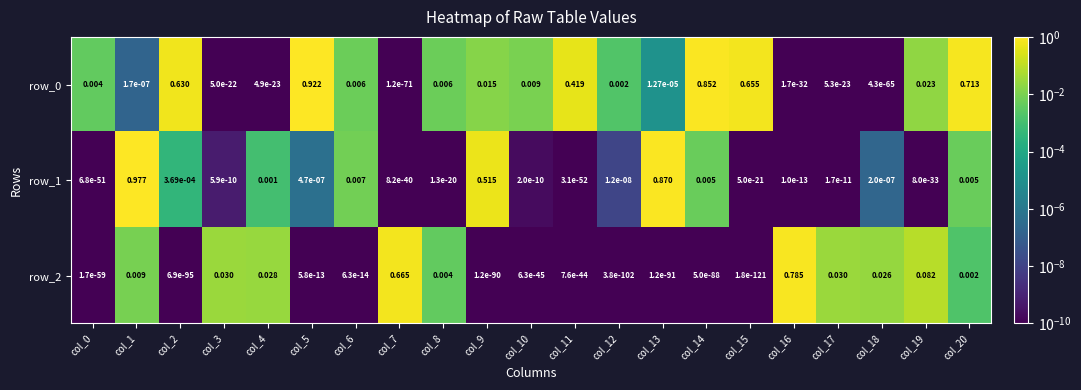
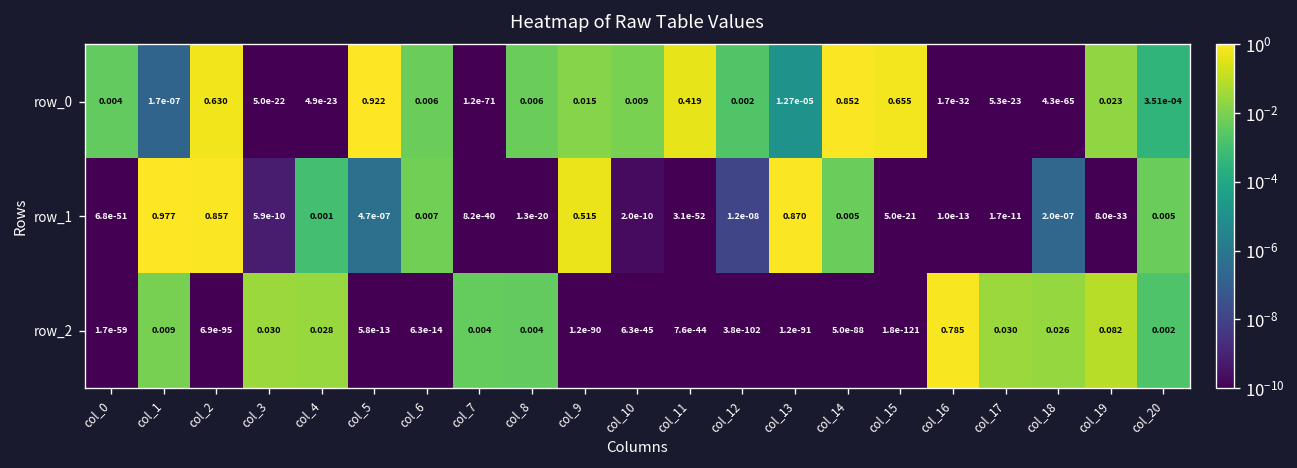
  {
    "row_0": {
      "col_0": "0.004",
      "col_1": "1.7e-07",
      "col_2": "0.630",
      "col_3": "5.0e-22",
      "col_4": "4.9e-23",
      "col_5": "0.922",
      "col_6": "0.006",
      "col_7": "1.2e-71",
      "col_8": "0.006",
      "col_9": "0.015",
      "col_10": "0.009",
      "col_11": "0.419",
      "col_12": "0.002",
      "col_13": "1.27e-05",
      "col_14": "0.852",
      "col_15": "0.655",
      "col_16": "1.7e-32",
      "col_17": "5.3e-23",
      "col_18": "4.3e-65",
      "col_19": "0.023",
-     "col_20": "0.713"
+     "col_20": "3.51e-04"
    },
    "row_1": {
      "col_0": "6.8e-51",
      "col_1": "0.977",
-     "col_2": "3.69e-04",
+     "col_2": "0.857",
      "col_3": "5.9e-10",
      "col_4": "0.001",
      "col_5": "4.7e-07",
      "col_6": "0.007",
      "col_7": "8.2e-40",
      "col_8": "1.3e-20",
      "col_9": "0.515",
      "col_10": "2.0e-10",
      "col_11": "3.1e-52",
      "col_12": "1.2e-08",
      "col_13": "0.870",
      "col_14": "0.005",
      "col_15": "5.0e-21",
      "col_16": "1.0e-13",
      "col_17": "1.7e-11",
      "col_18": "2.0e-07",
      "col_19": "8.0e-33",
      "col_20": "0.005"
    },
    "row_2": {
      "col_0": "1.7e-59",
      "col_1": "0.009",
      "col_2": "6.9e-95",
      "col_3": "0.030",
      "col_4": "0.028",
      "col_5": "5.8e-13",
      "col_6": "6.3e-14",
-     "col_7": "0.665",
+     "col_7": "0.004",
      "col_8": "0.004",
      "col_9": "1.2e-90",
      "col_10": "6.3e-45",
      "col_11": "7.6e-44",
      "col_12": "3.8e-102",
      "col_13": "1.2e-91",
      "col_14": "5.0e-88",
      "col_15": "1.8e-121",
      "col_16": "0.785",
      "col_17": "0.030",
      "col_18": "0.026",
      "col_19": "0.082",
      "col_20": "0.002"
    }
  }
